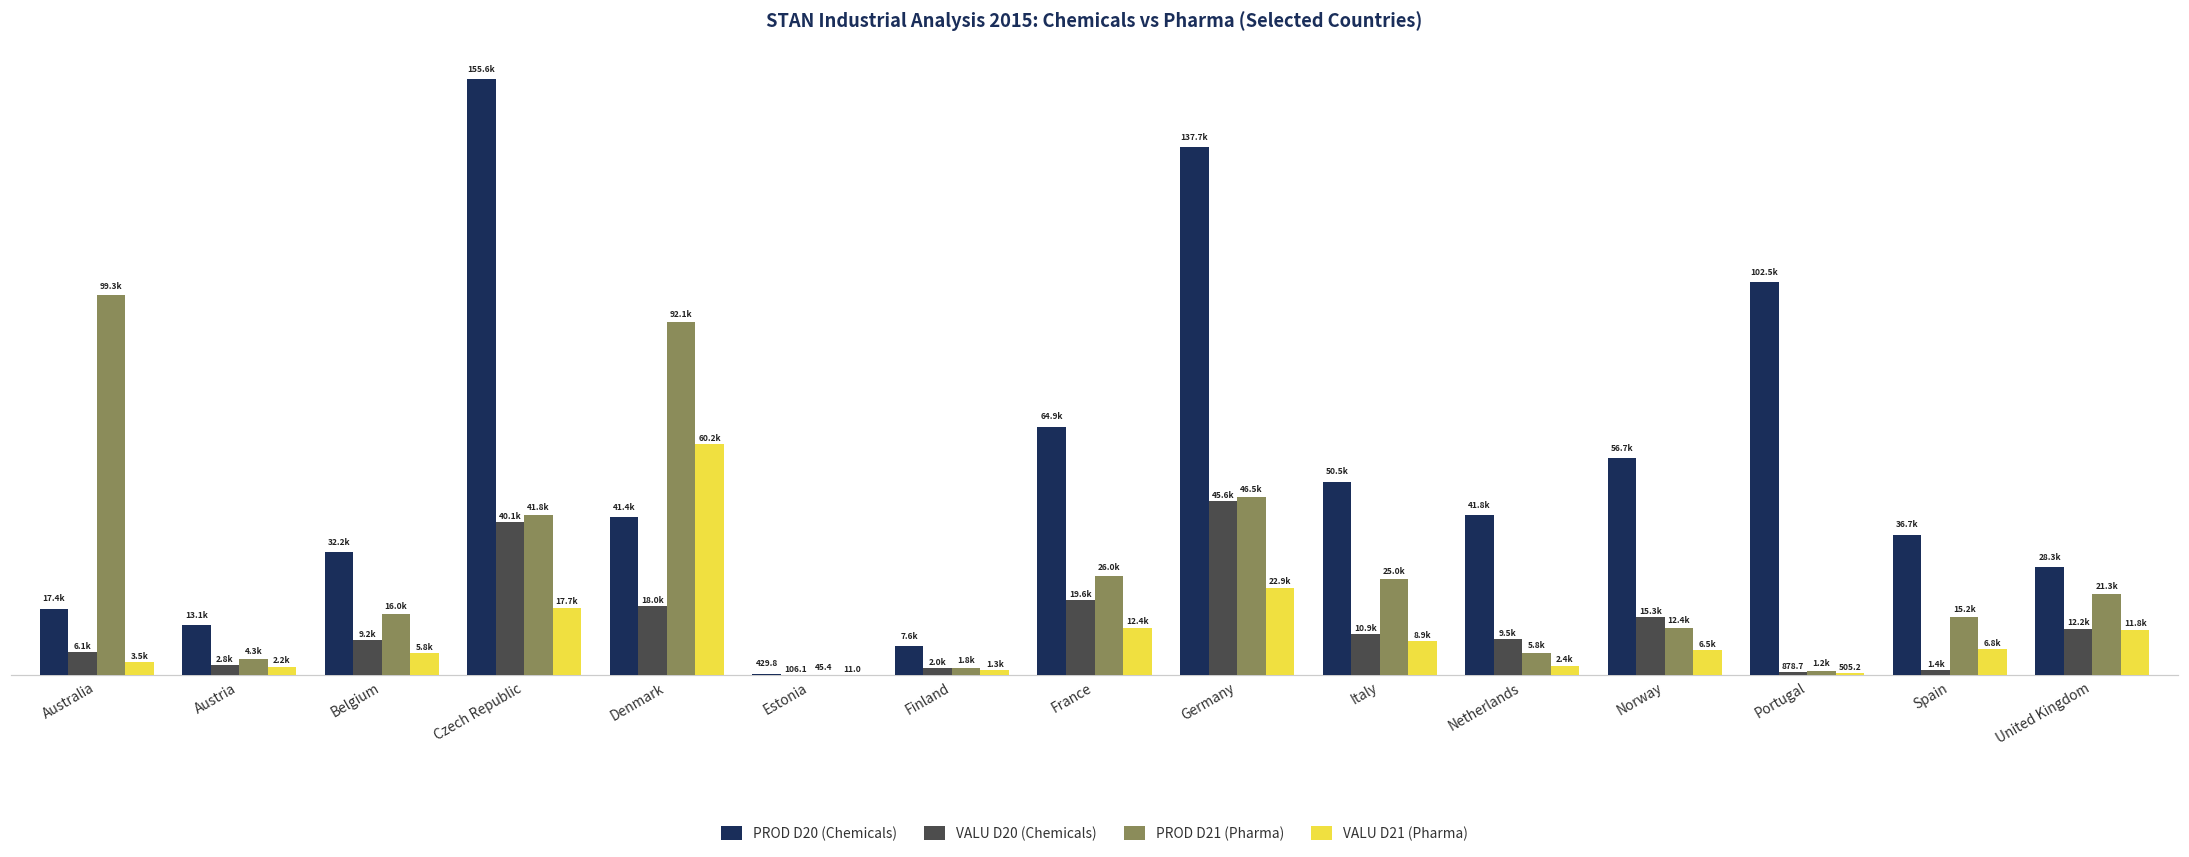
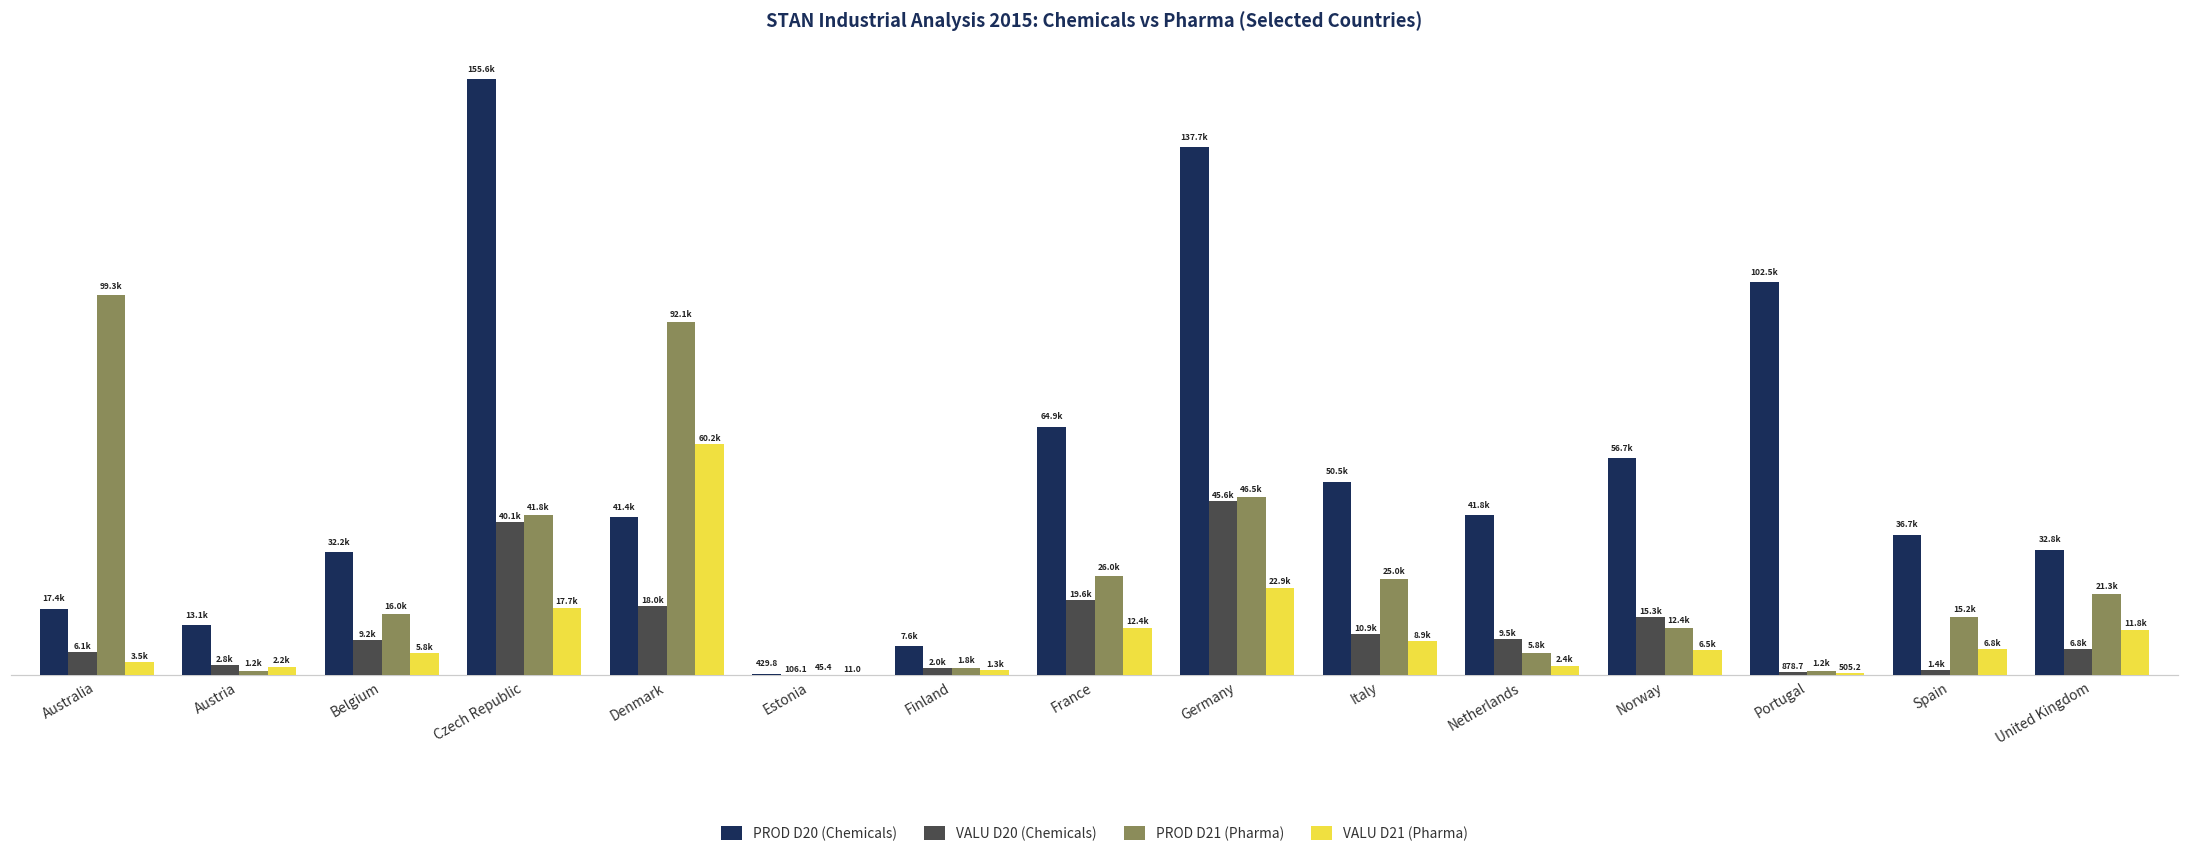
  {
    "PROD D20 (Chemicals)": {
      "Australia": "17.4k",
      "Austria": "13.1k",
      "Belgium": "32.2k",
      "Czech Republic": "155.6k",
      "Denmark": "41.4k",
      "Estonia": "429.8",
      "Finland": "7.6k",
      "France": "64.9k",
      "Germany": "137.7k",
      "Italy": "50.5k",
      "Netherlands": "41.8k",
      "Norway": "56.7k",
      "Portugal": "102.5k",
      "Spain": "36.7k",
-     "United Kingdom": "28.3k"
+     "United Kingdom": "32.8k"
    },
    "VALU D20 (Chemicals)": {
      "Australia": "6.1k",
      "Austria": "2.8k",
      "Belgium": "9.2k",
      "Czech Republic": "40.1k",
      "Denmark": "18.0k",
      "Estonia": "106.1",
      "Finland": "2.0k",
      "France": "19.6k",
      "Germany": "45.6k",
      "Italy": "10.9k",
      "Netherlands": "9.5k",
      "Norway": "15.3k",
      "Portugal": "878.7",
      "Spain": "1.4k",
-     "United Kingdom": "12.2k"
+     "United Kingdom": "6.8k"
    },
    "PROD D21 (Pharma)": {
      "Australia": "99.3k",
-     "Austria": "4.3k",
+     "Austria": "1.2k",
      "Belgium": "16.0k",
      "Czech Republic": "41.8k",
      "Denmark": "92.1k",
      "Estonia": "45.4",
      "Finland": "1.8k",
      "France": "26.0k",
      "Germany": "46.5k",
      "Italy": "25.0k",
      "Netherlands": "5.8k",
      "Norway": "12.4k",
      "Portugal": "1.2k",
      "Spain": "15.2k",
      "United Kingdom": "21.3k"
    },
    "VALU D21 (Pharma)": {
      "Australia": "3.5k",
      "Austria": "2.2k",
      "Belgium": "5.8k",
      "Czech Republic": "17.7k",
      "Denmark": "60.2k",
      "Estonia": "11.0",
      "Finland": "1.3k",
      "France": "12.4k",
      "Germany": "22.9k",
      "Italy": "8.9k",
      "Netherlands": "2.4k",
      "Norway": "6.5k",
      "Portugal": "505.2",
      "Spain": "6.8k",
      "United Kingdom": "11.8k"
    }
  }
